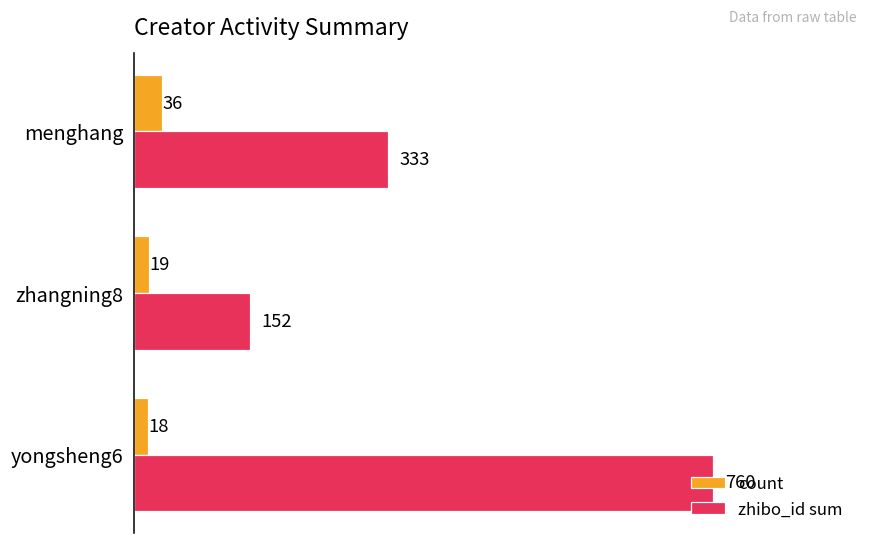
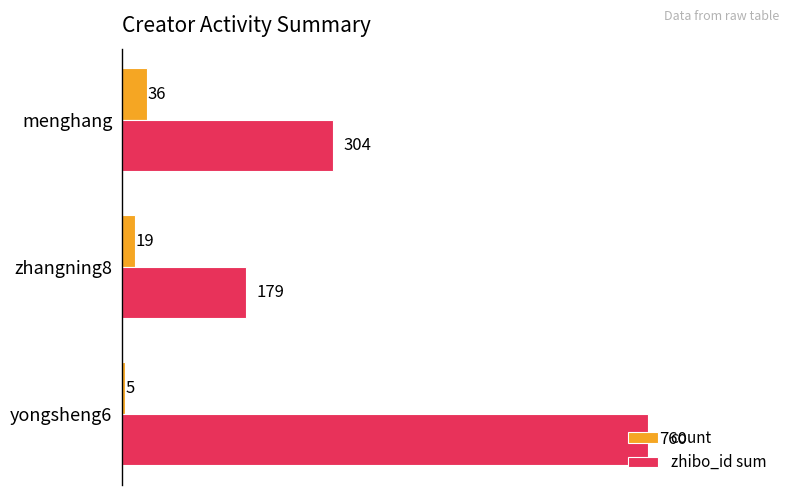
  {
    "count": {
      "menghang": 36,
      "zhangning8": 19,
-     "yongsheng6": 18
+     "yongsheng6": 5
    },
    "zhibo_id sum": {
-     "menghang": 333,
-     "zhangning8": 152,
+     "menghang": 304,
+     "zhangning8": 179,
      "yongsheng6": 760
    }
  }
